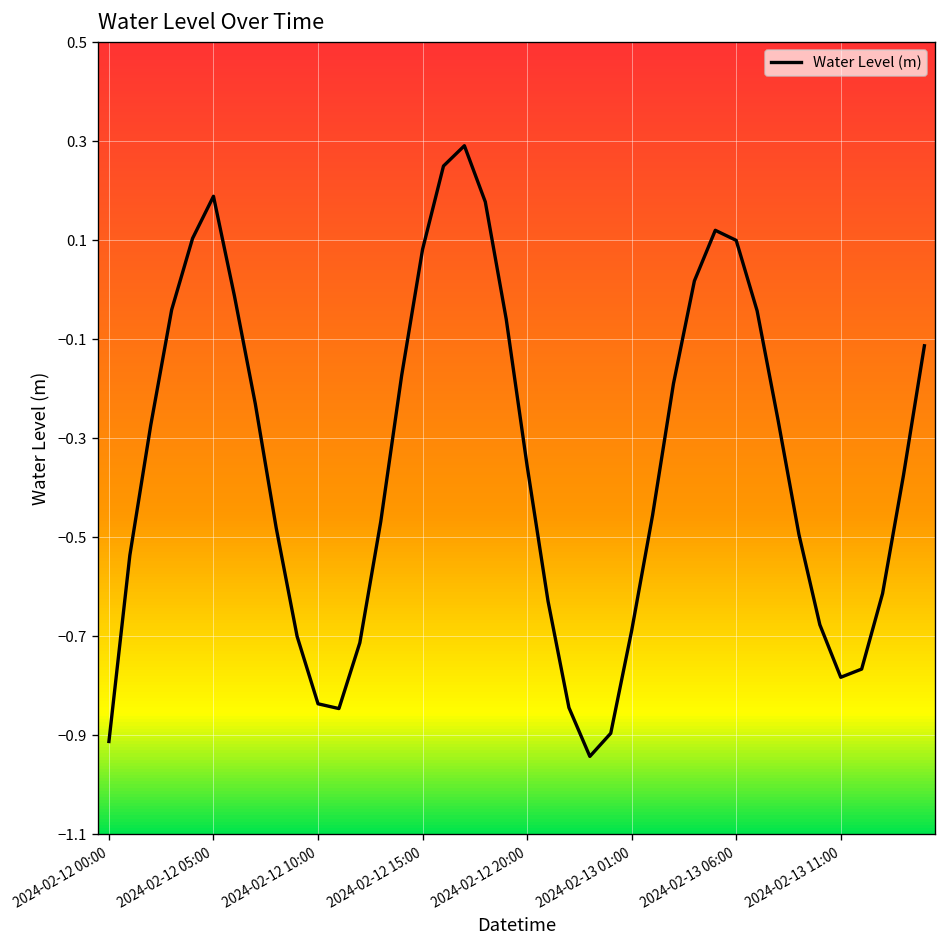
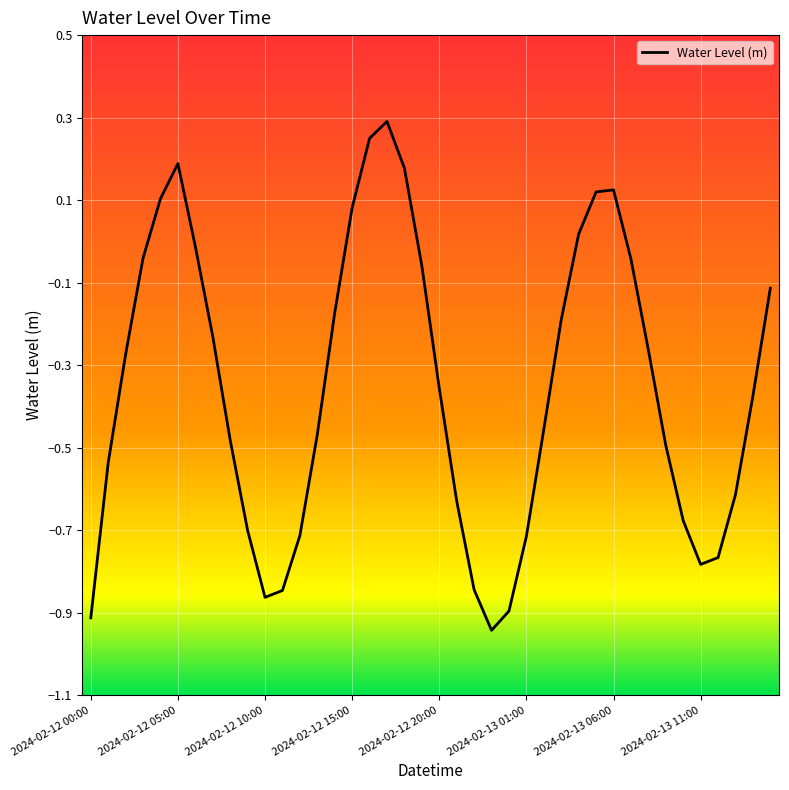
  {
    "2024-02-12 00:00": -0.91,
    "2024-02-12 05:00": 0.19,
-   "2024-02-12 10:00": -0.84,
+   "2024-02-12 10:00": -0.86,
    "2024-02-12 15:00": 0.08,
    "2024-02-12 20:00": -0.36,
-   "2024-02-13 01:00": -0.69,
-   "2024-02-13 06:00": 0.10,
+   "2024-02-13 01:00": -0.71,
+   "2024-02-13 06:00": 0.12,
    "2024-02-13 11:00": -0.78
  }
